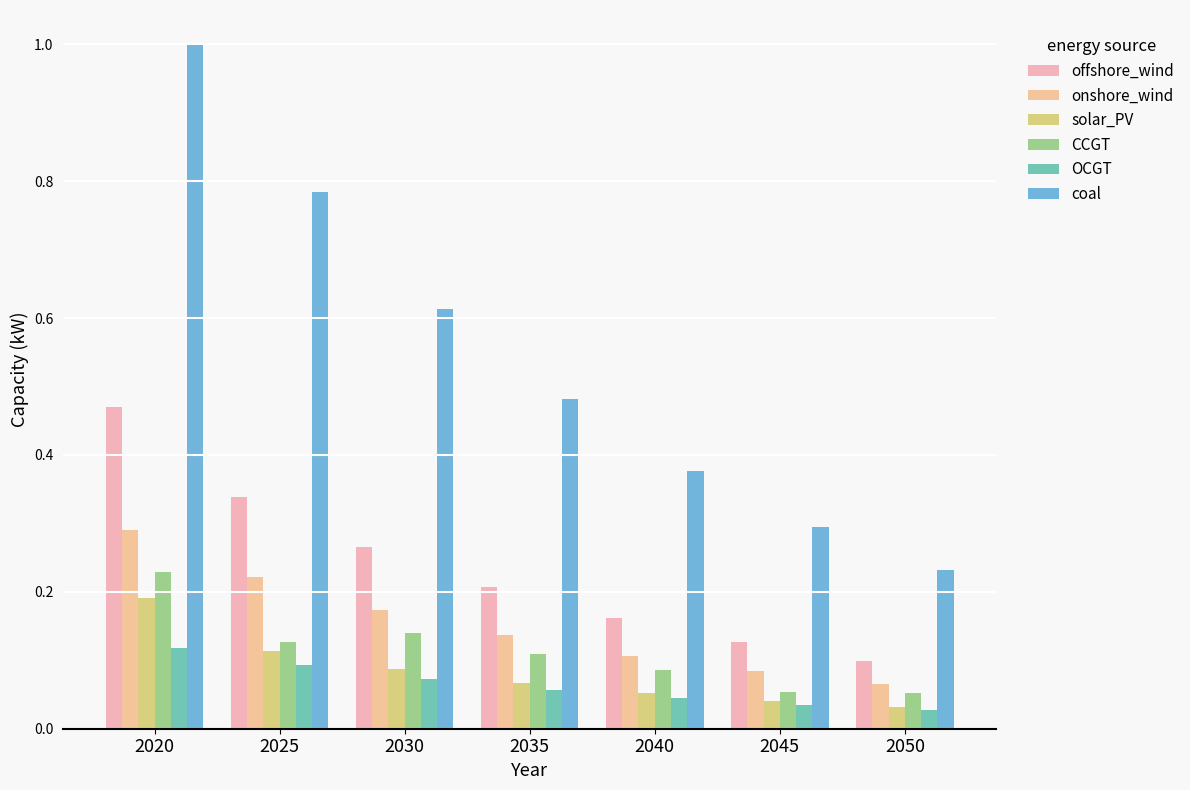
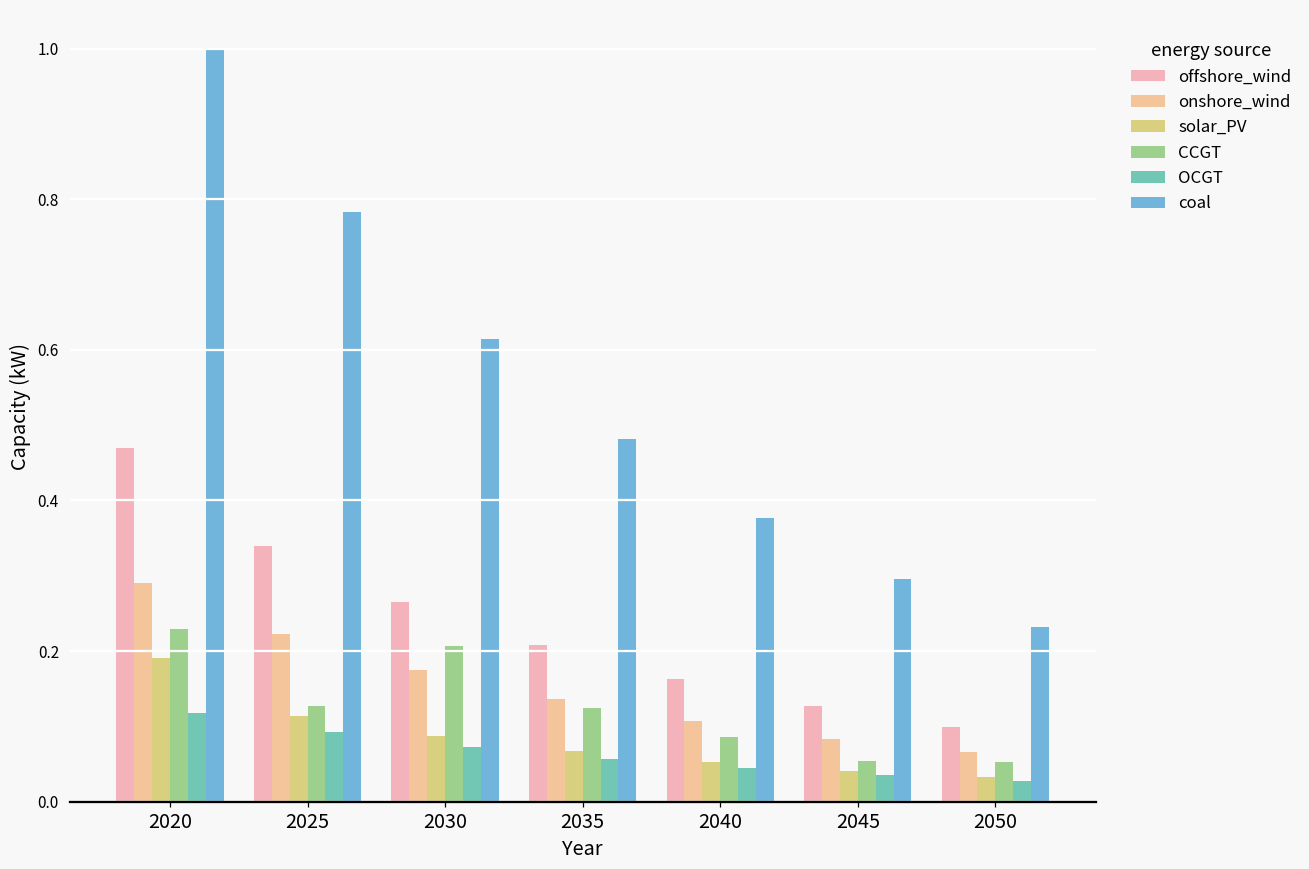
  {
    "CCGT": {
      "2020": 0.23,
      "2025": 0.13,
-     "2030": 0.14,
-     "2035": 0.11,
+     "2030": 0.21,
+     "2035": 0.12,
      "2040": 0.09,
      "2045": 0.05,
      "2050": 0.05
    }
  }
